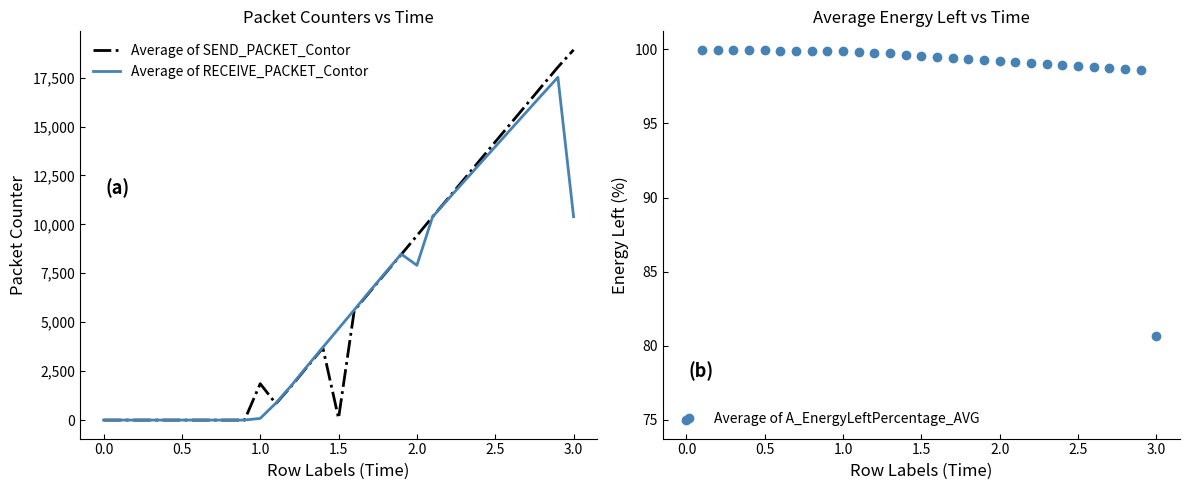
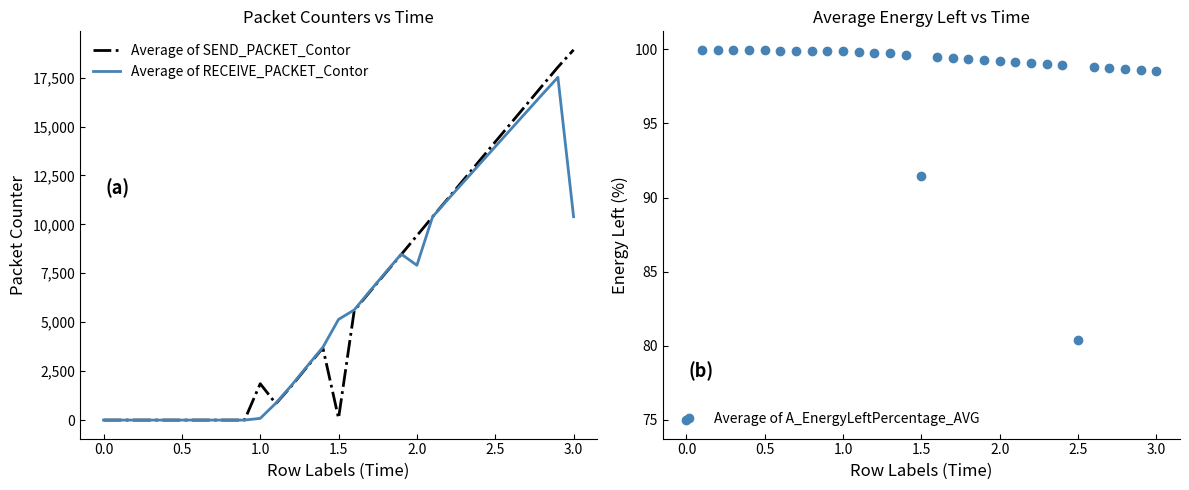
  {
    "Packet Counters vs Time": {
      "Average of SEND_PACKET_Contor": {
        "1.0": "1,900",
        "1.5": "100",
        "2.0": "9,400",
        "2.5": "14,200",
        "3.0": "18,900"
      },
      "Average of RECEIVE_PACKET_Contor": {
        "1.0": "100",
-       "1.5": "4,700",
+       "1.5": "5,100",
        "2.0": "7,900",
        "2.5": "14,000",
        "3.0": "10,400"
      }
    },
    "Average Energy Left vs Time": {
      "0.0": "75.0",
      "0.5": "99.9",
      "1.0": "99.9",
-     "1.5": "99.6",
+     "1.5": "91.4",
      "2.0": "99.2",
-     "2.5": "98.9",
-     "3.0": "80.6"
+     "2.5": "80.4",
+     "3.0": "98.6"
    }
  }
